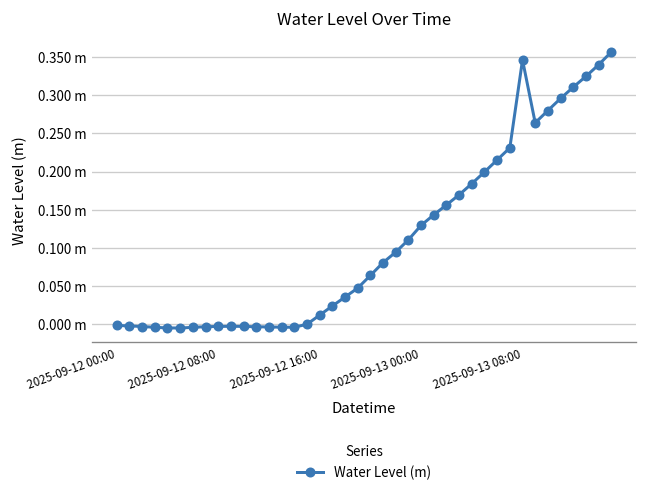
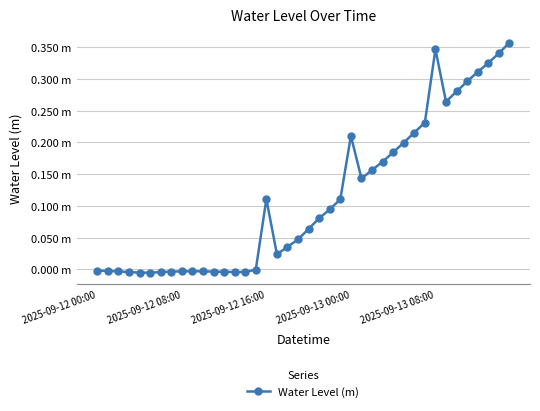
  {
    "2025-09-12 00:00": "0.00 m",
    "2025-09-12 08:00": "0.00 m",
-   "2025-09-12 16:00": "0.01 m",
-   "2025-09-13 00:00": "0.13 m",
+   "2025-09-12 16:00": "0.11 m",
+   "2025-09-13 00:00": "0.21 m",
    "2025-09-13 08:00": "0.35 m"
  }
